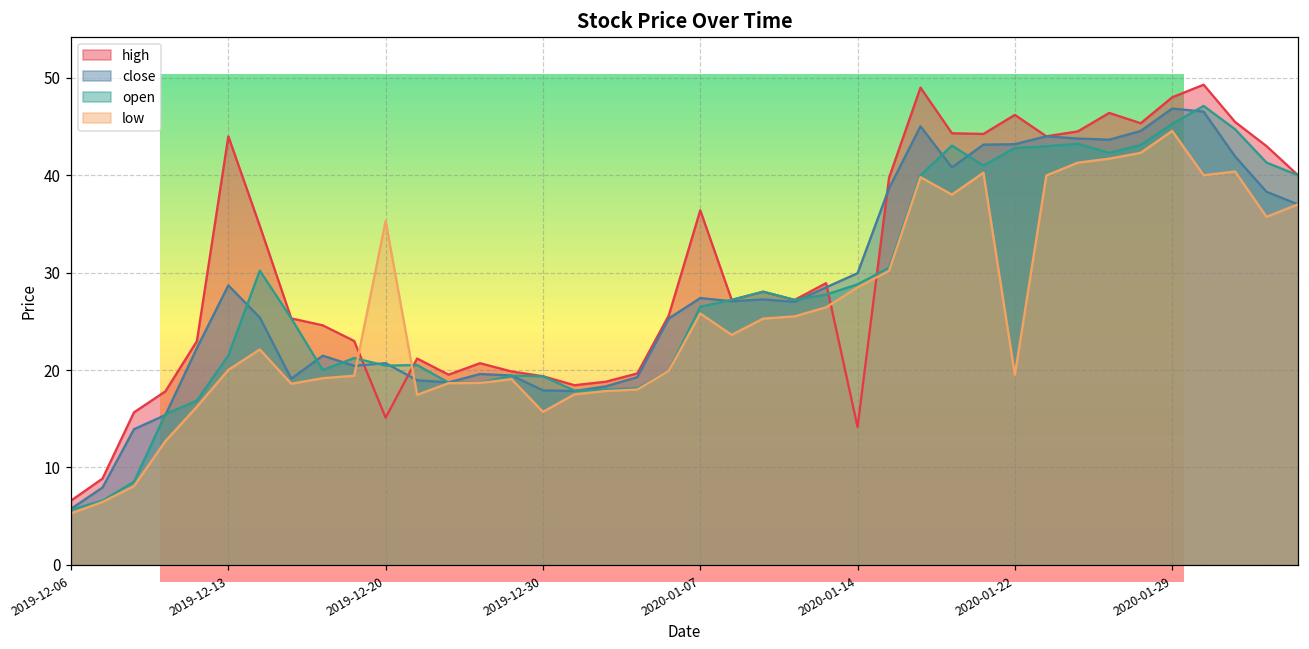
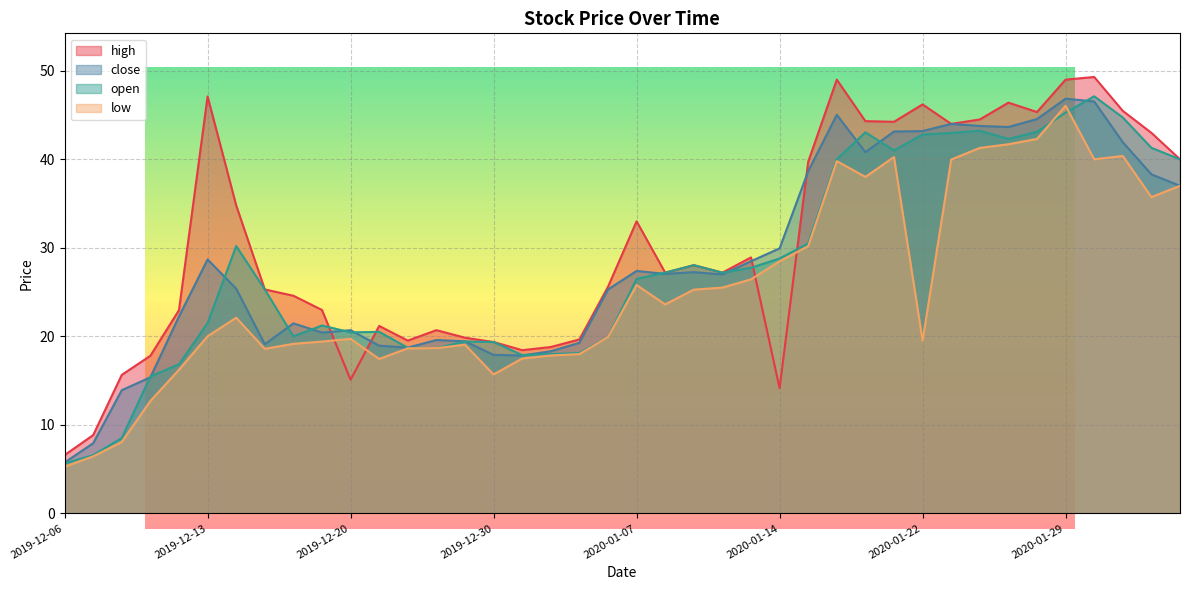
  {
    "Stock Price Over Time": {
      "high": {
        "2019-12-06": 7,
-       "2019-12-13": 44,
+       "2019-12-13": 47,
        "2019-12-20": 15,
-       "2020-01-07": 36,
+       "2020-01-07": 33,
        "2020-01-14": 14,
        "2020-01-22": 46,
-       "2020-01-29": 48
+       "2020-01-29": 49
      },
      "low": {
        "2019-12-06": 5,
        "2019-12-13": 20,
-       "2019-12-20": 35,
+       "2019-12-20": 20,
        "2019-12-30": 16,
        "2020-01-07": 26,
        "2020-01-14": 28,
        "2020-01-22": 20,
-       "2020-01-29": 45
+       "2020-01-29": 46
      }
    }
  }
